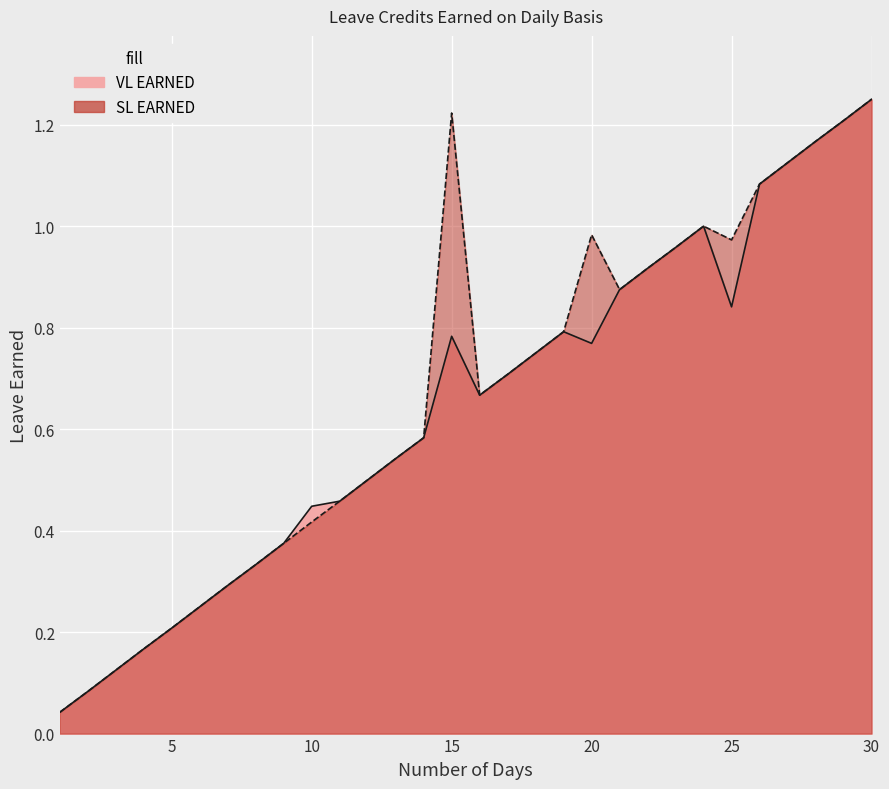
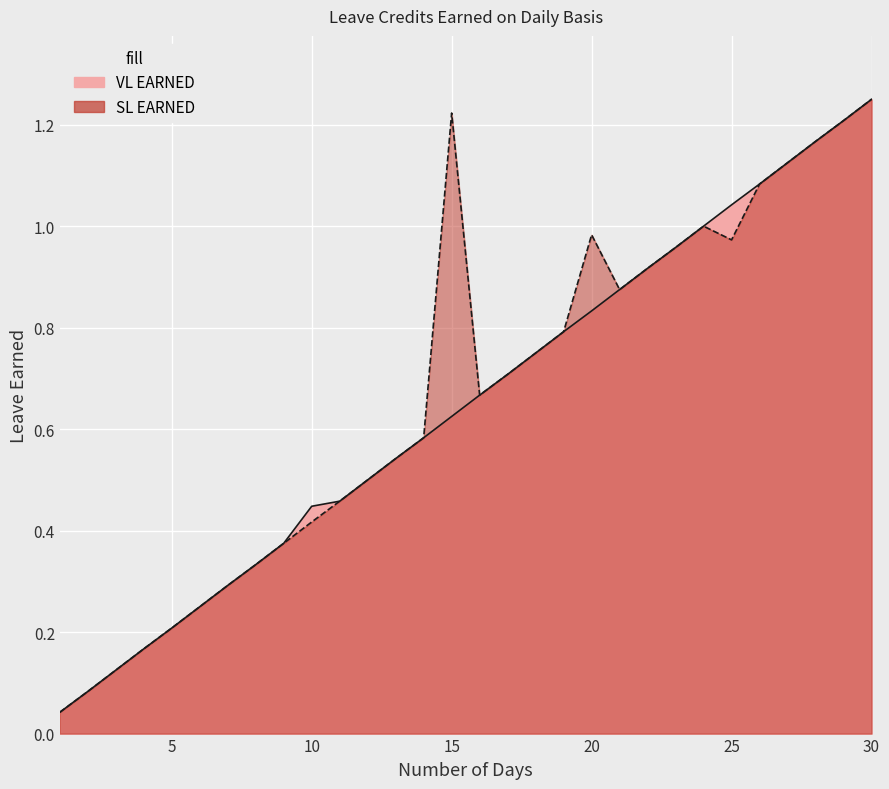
  {
    "VL EARNED": {
      "10": 0.45,
-     "15": 0.78,
-     "20": 0.77,
-     "25": 0.84
+     "15": 0.63,
+     "20": 0.83,
+     "25": 1.04
    },
    "SL EARNED": {
      "10": 0.42,
      "15": 1.22,
      "20": 0.98,
      "25": 0.97
    }
  }
